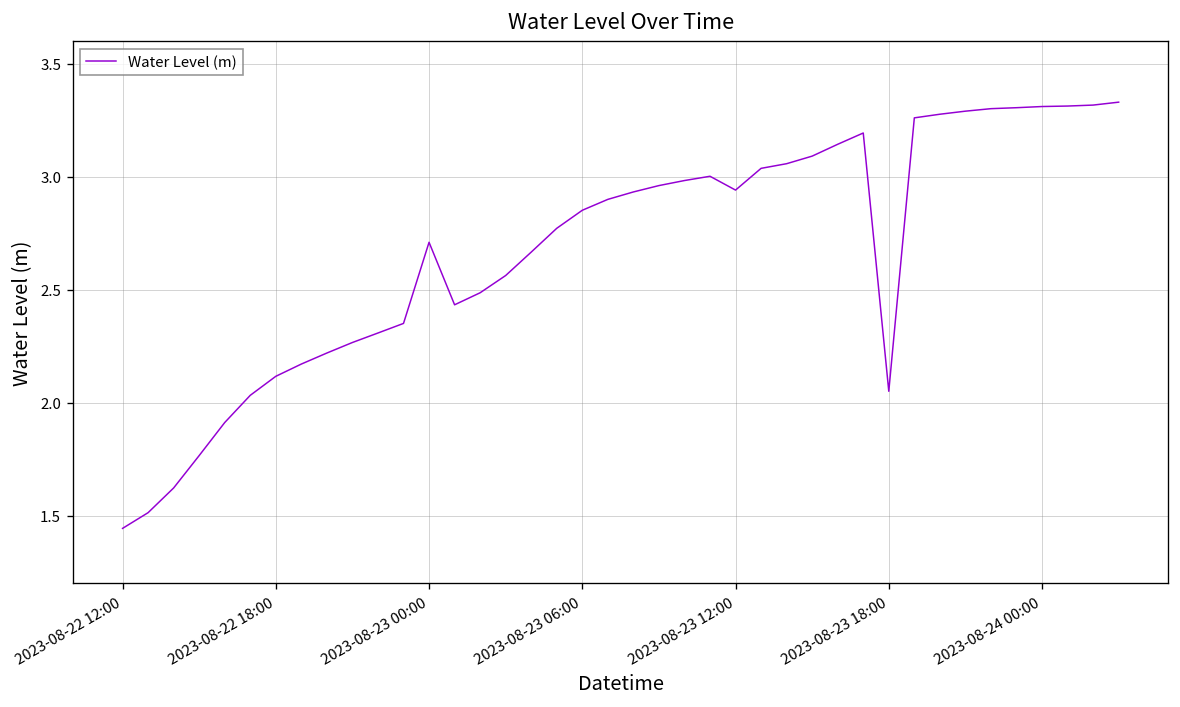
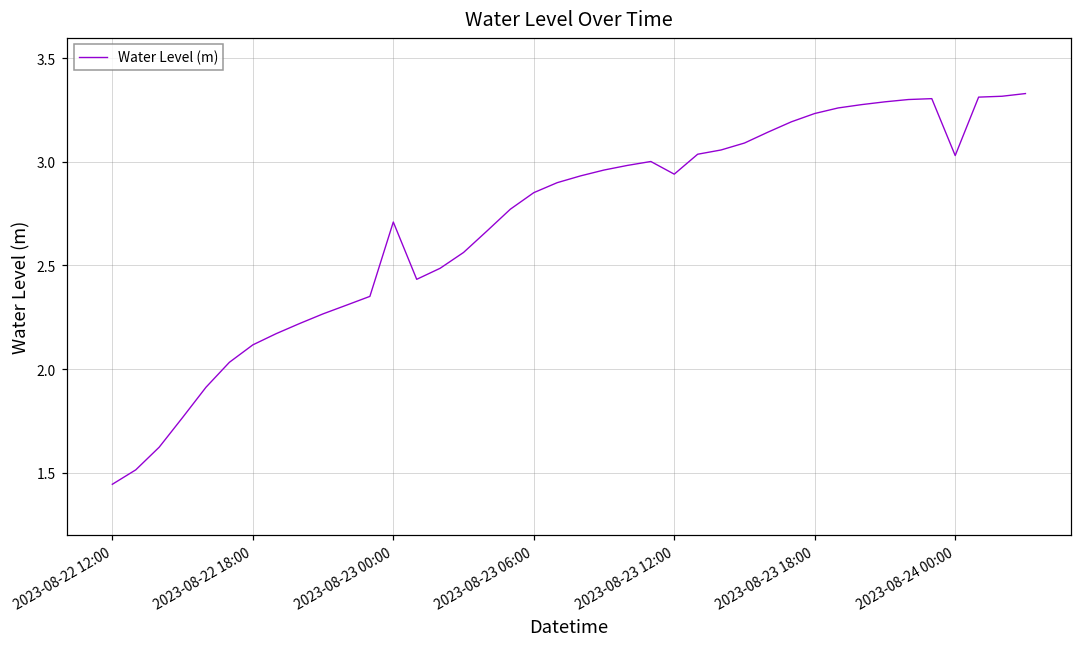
  {
    "2023-08-22 12:00": 1.44,
    "2023-08-22 18:00": 2.12,
    "2023-08-23 00:00": 2.71,
    "2023-08-23 06:00": 2.85,
    "2023-08-23 12:00": 2.94,
-   "2023-08-23 18:00": 2.05,
-   "2023-08-24 00:00": 3.31
+   "2023-08-23 18:00": 3.23,
+   "2023-08-24 00:00": 3.03
  }
